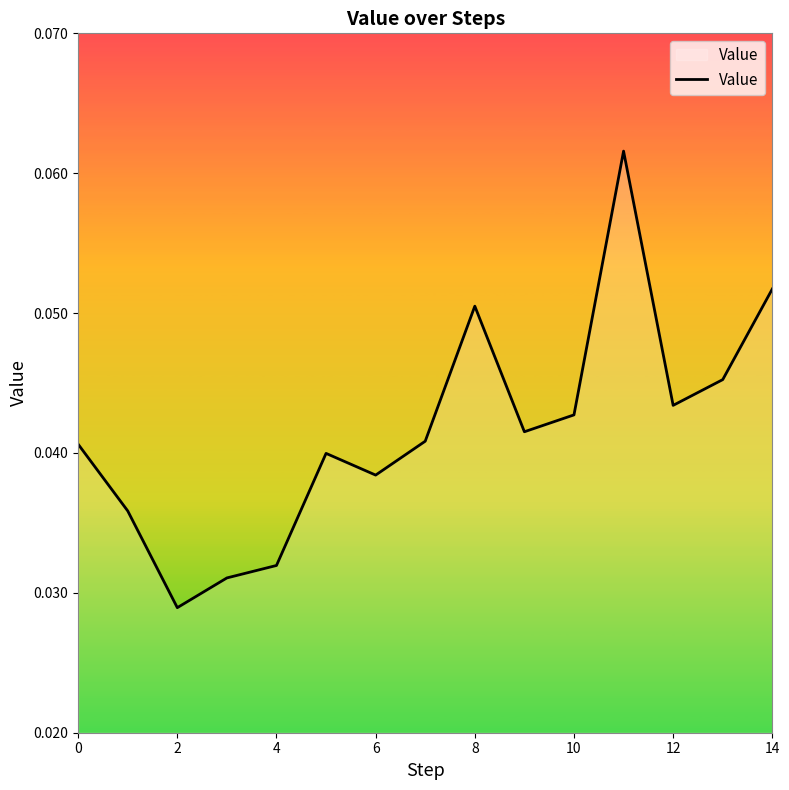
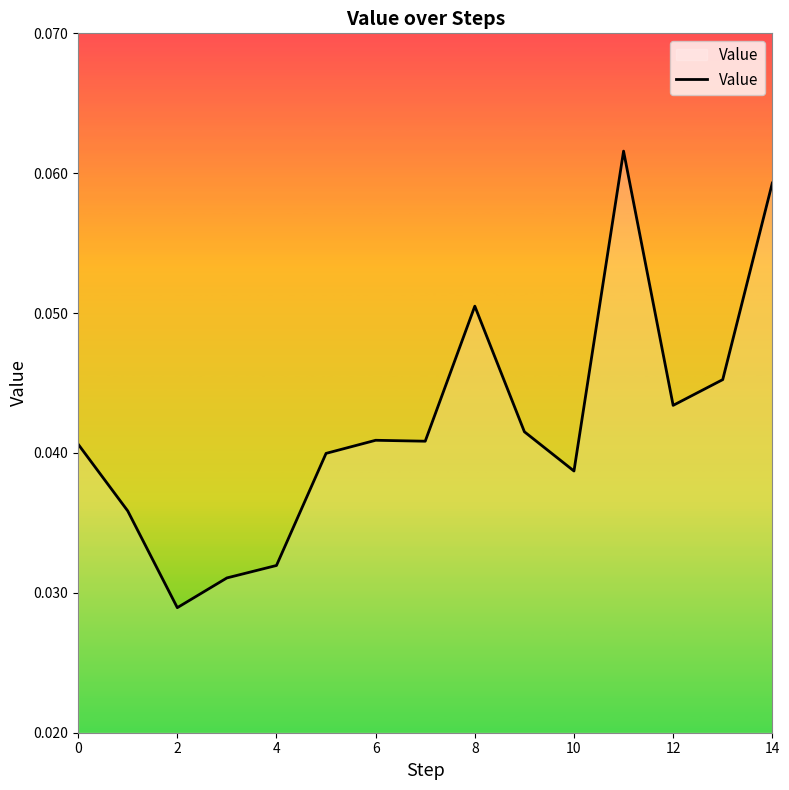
  {
    "0": 0.0406,
    "2": 0.0289,
    "4": 0.0320,
-   "6": 0.0384,
+   "6": 0.0409,
    "8": 0.0505,
-   "10": 0.0427,
+   "10": 0.0387,
    "12": 0.0434,
-   "14": 0.0517
+   "14": 0.0593
  }
